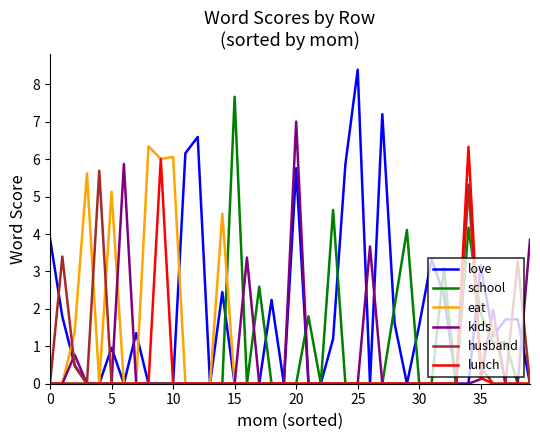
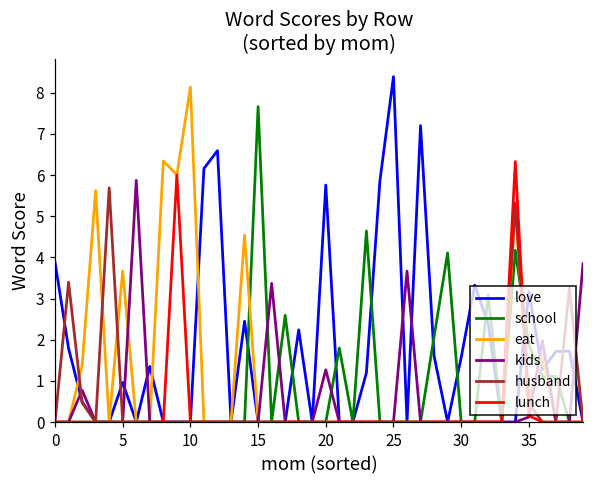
  {
    "love": {
      "0": 3.9,
      "5": 1.0,
      "20": 5.8,
      "25": 8.4,
      "30": 1.6
    },
    "school": {
      "15": 7.7
    },
    "eat": {
-     "5": 5.1,
-     "10": 6.1
+     "5": 3.7,
+     "10": 8.1
    },
    "kids": {
-     "20": 7.0
+     "20": 1.3
    }
  }
